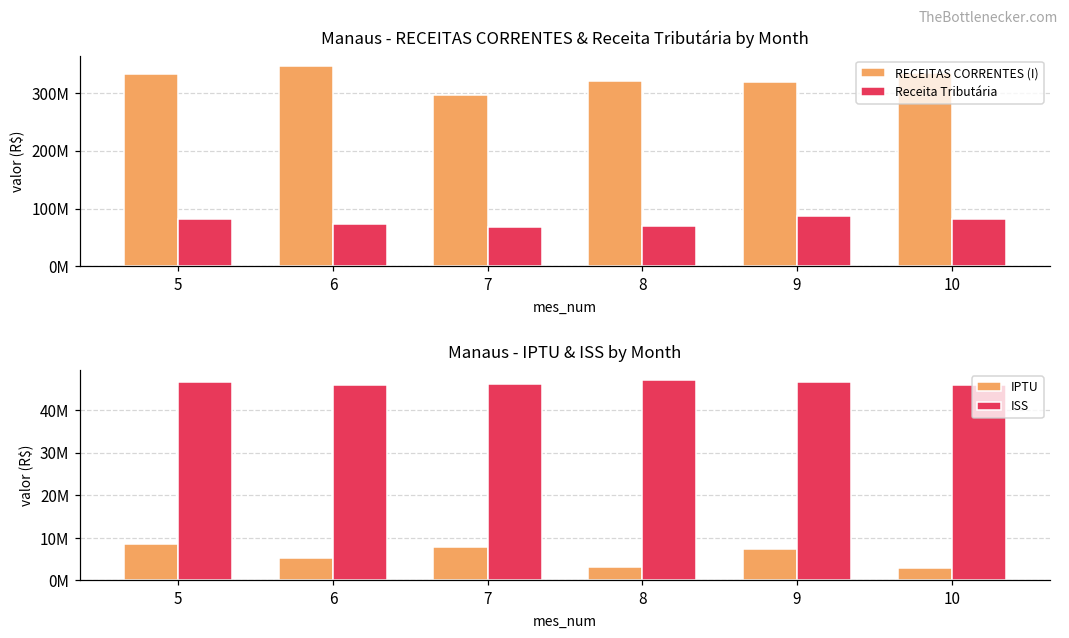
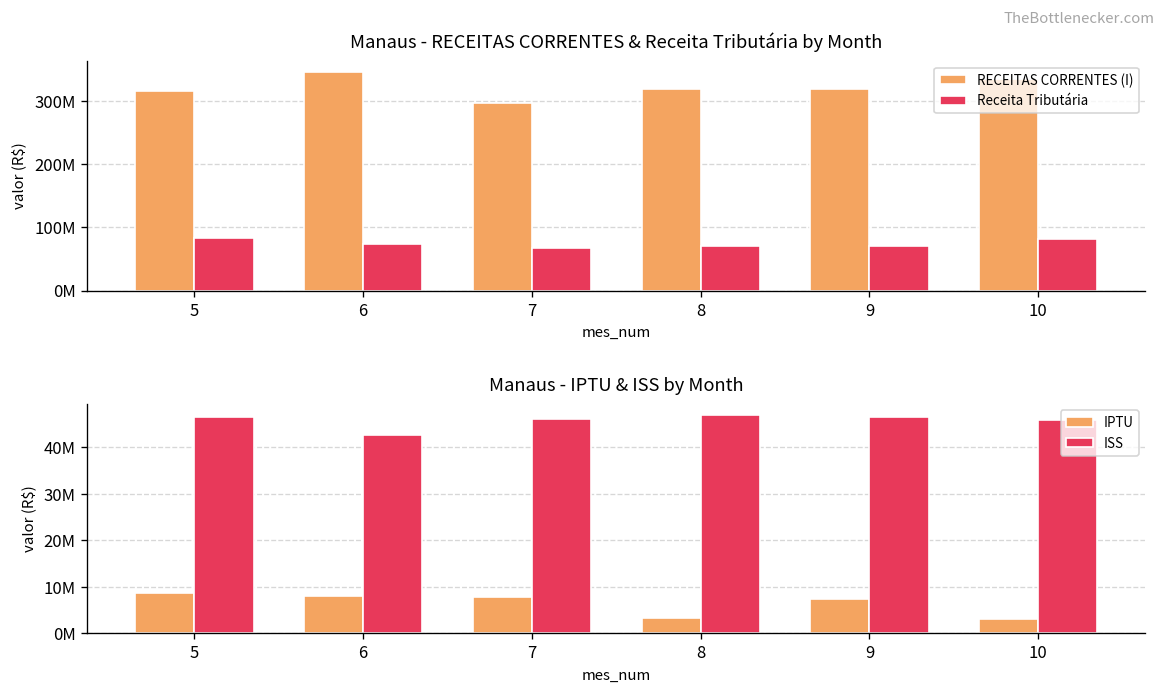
  {
    "Manaus - RECEITAS CORRENTES & Receita Tributária by Month": {
      "RECEITAS CORRENTES (I)": {
-       "5": 330000000,
+       "5": 320000000,
        "6": 350000000,
        "7": 300000000,
        "8": 320000000,
        "9": 320000000
      },
      "Receita Tributária": {
        "5": 80000000,
        "6": 70000000,
        "7": 70000000,
        "8": 70000000,
-       "9": 90000000,
+       "9": 70000000,
        "10": 80000000
      }
    },
    "Manaus - IPTU & ISS by Month": {
      "IPTU": {
        "5": 9000000,
-       "6": 5000000,
+       "6": 8000000,
        "7": 8000000,
        "8": 3000000,
        "9": 7000000,
        "10": 3000000
      },
      "ISS": {
        "5": 46000000,
-       "6": 46000000,
+       "6": 43000000,
        "7": 46000000,
        "8": 47000000,
        "9": 46000000
      }
    }
  }
